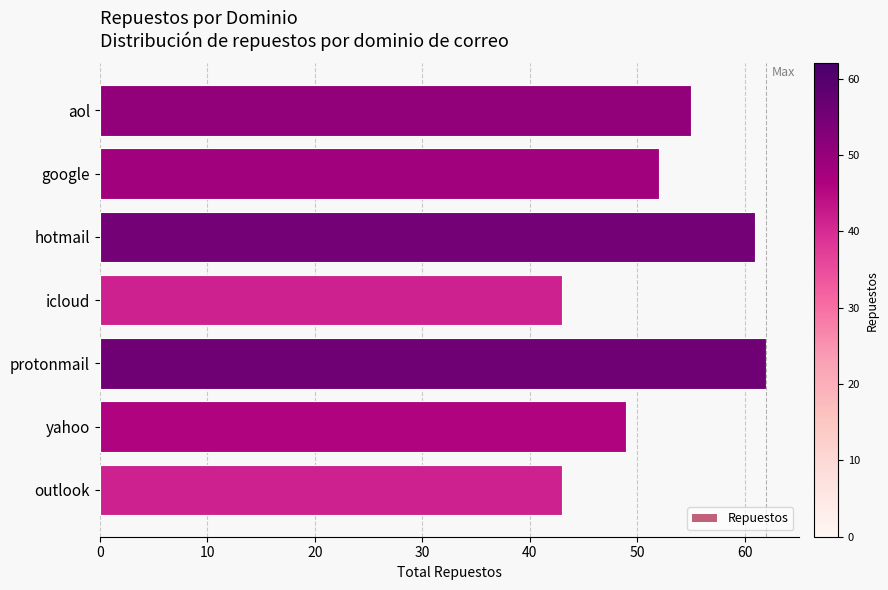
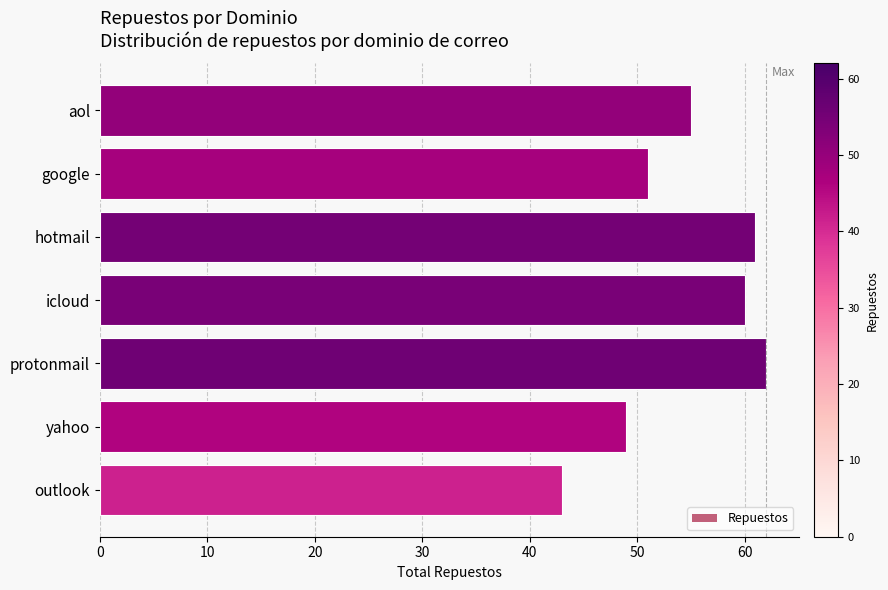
  {
    "aol": 55,
-   "google": 52,
+   "google": 51,
    "hotmail": 61,
-   "icloud": 43,
+   "icloud": 60,
    "protonmail": 62,
    "yahoo": 49,
    "outlook": 43
  }
